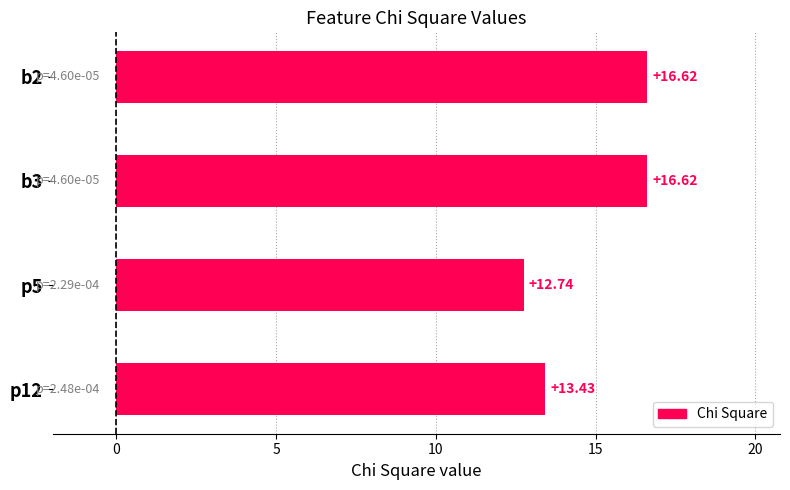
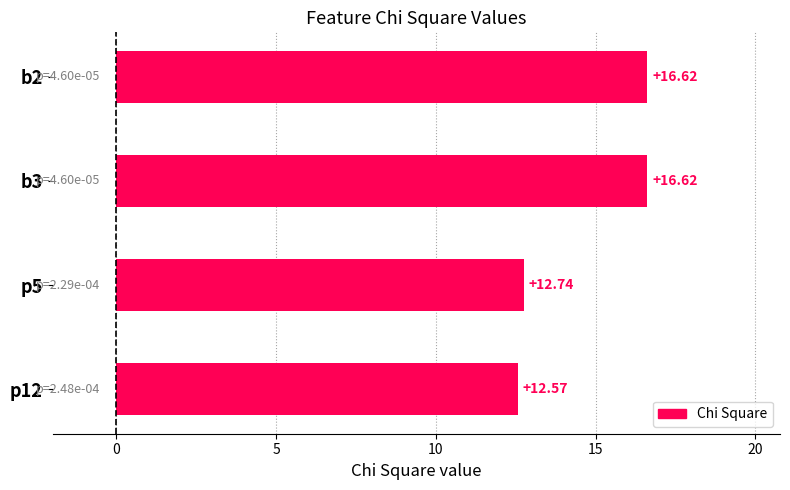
  {
    "b2": "+16.62",
    "b3": "+16.62",
    "p5": "+12.74",
-   "p12": "+13.43"
+   "p12": "+12.57"
  }
